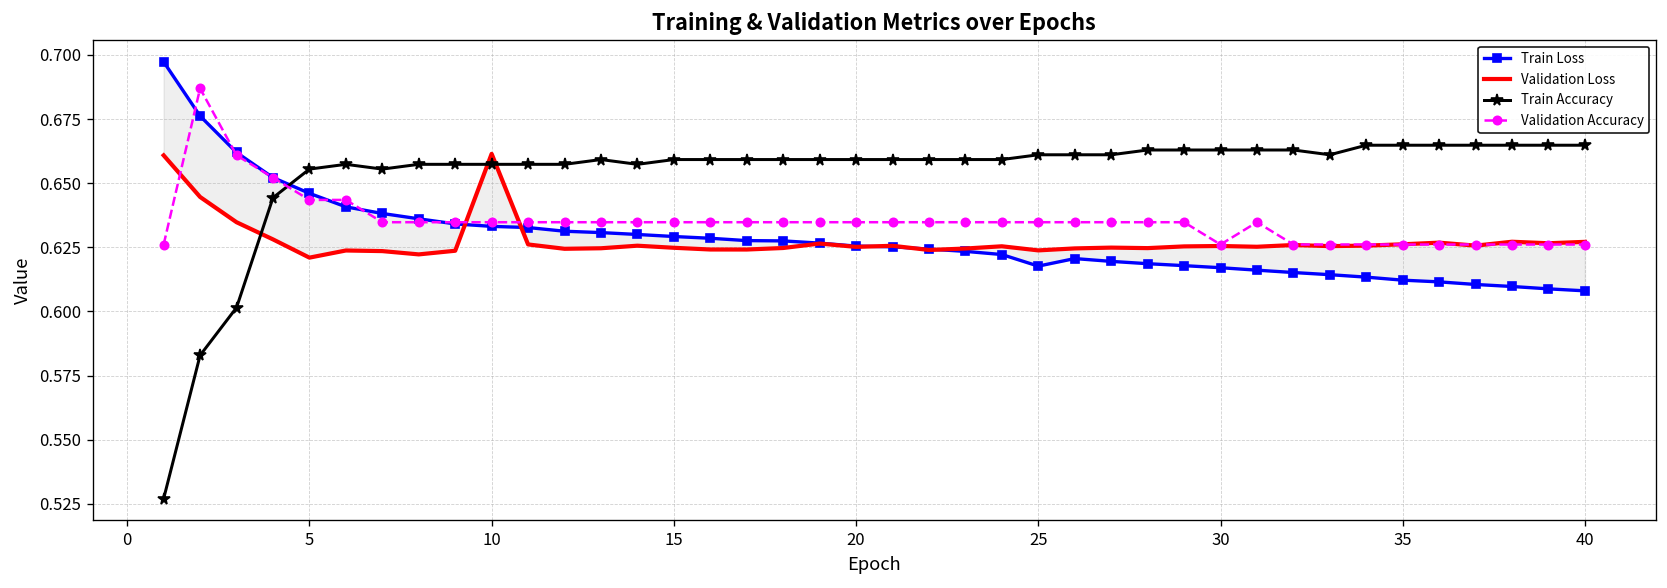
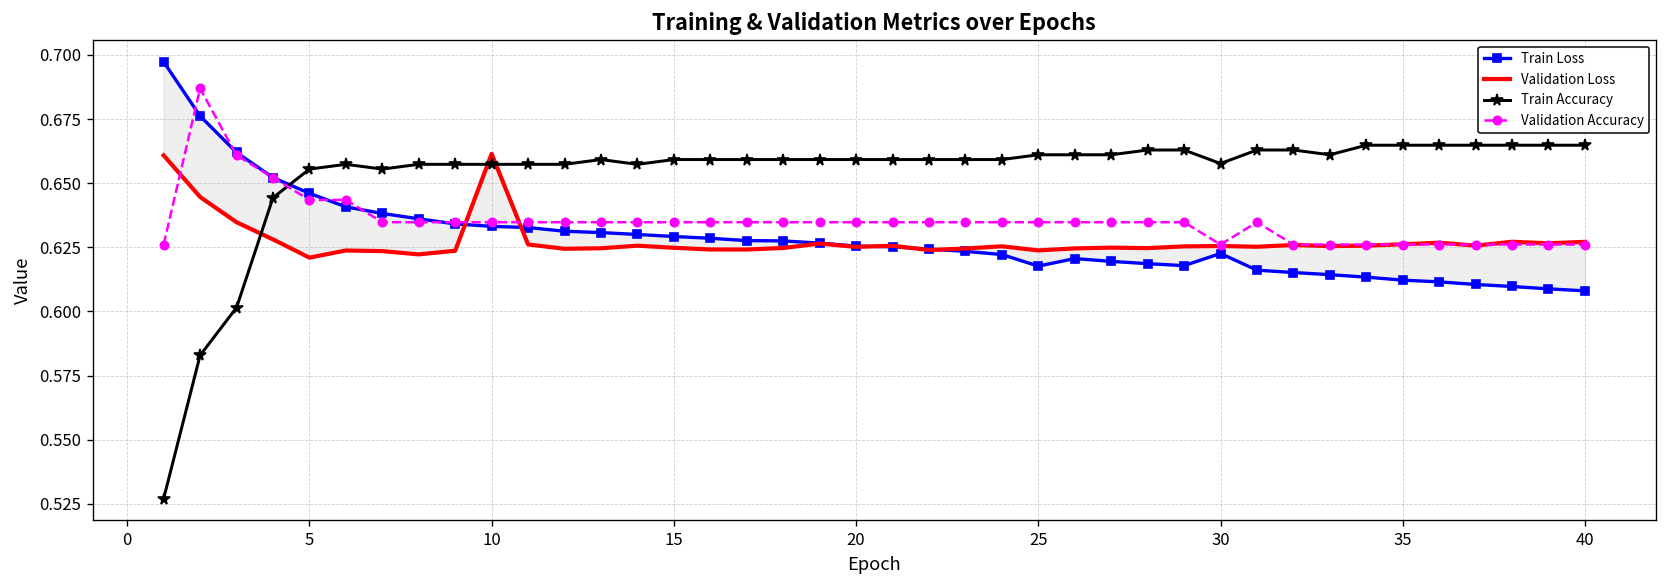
  {
    "Train Loss": {
      "10": 0.633,
      "25": 0.618,
-     "30": 0.617,
+     "30": 0.623,
      "35": 0.612,
      "40": 0.608
    },
    "Validation Loss": {
      "5": 0.621,
      "15": 0.625
    },
    "Train Accuracy": {
      "5": 0.655,
      "10": 0.657,
      "15": 0.659,
      "20": 0.659,
      "25": 0.661,
-     "30": 0.663,
+     "30": 0.658,
      "35": 0.665,
      "40": 0.665
    },
    "Validation Accuracy": {
      "5": 0.643,
      "10": 0.635,
      "15": 0.635,
      "20": 0.635,
      "25": 0.635
    }
  }
